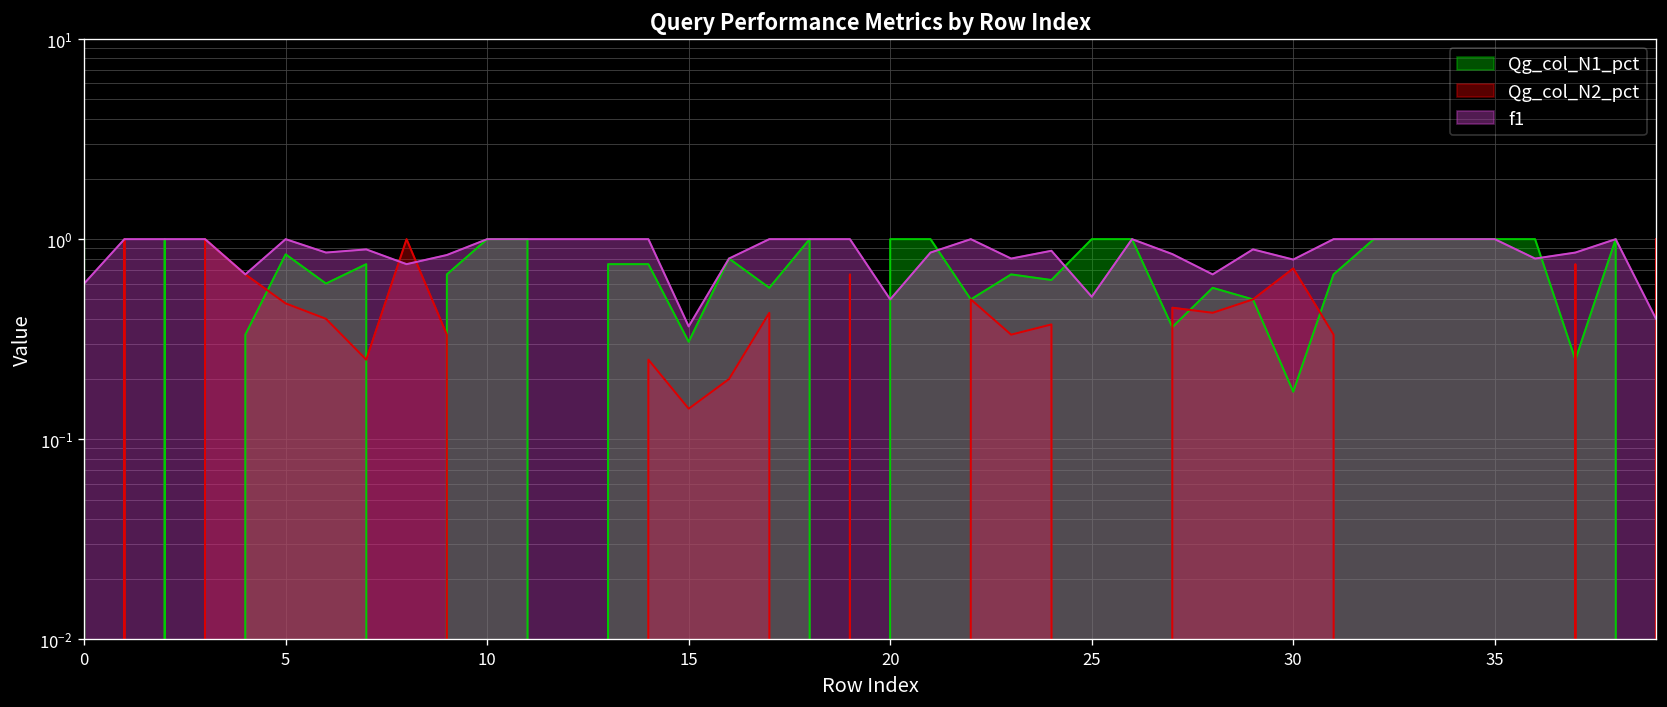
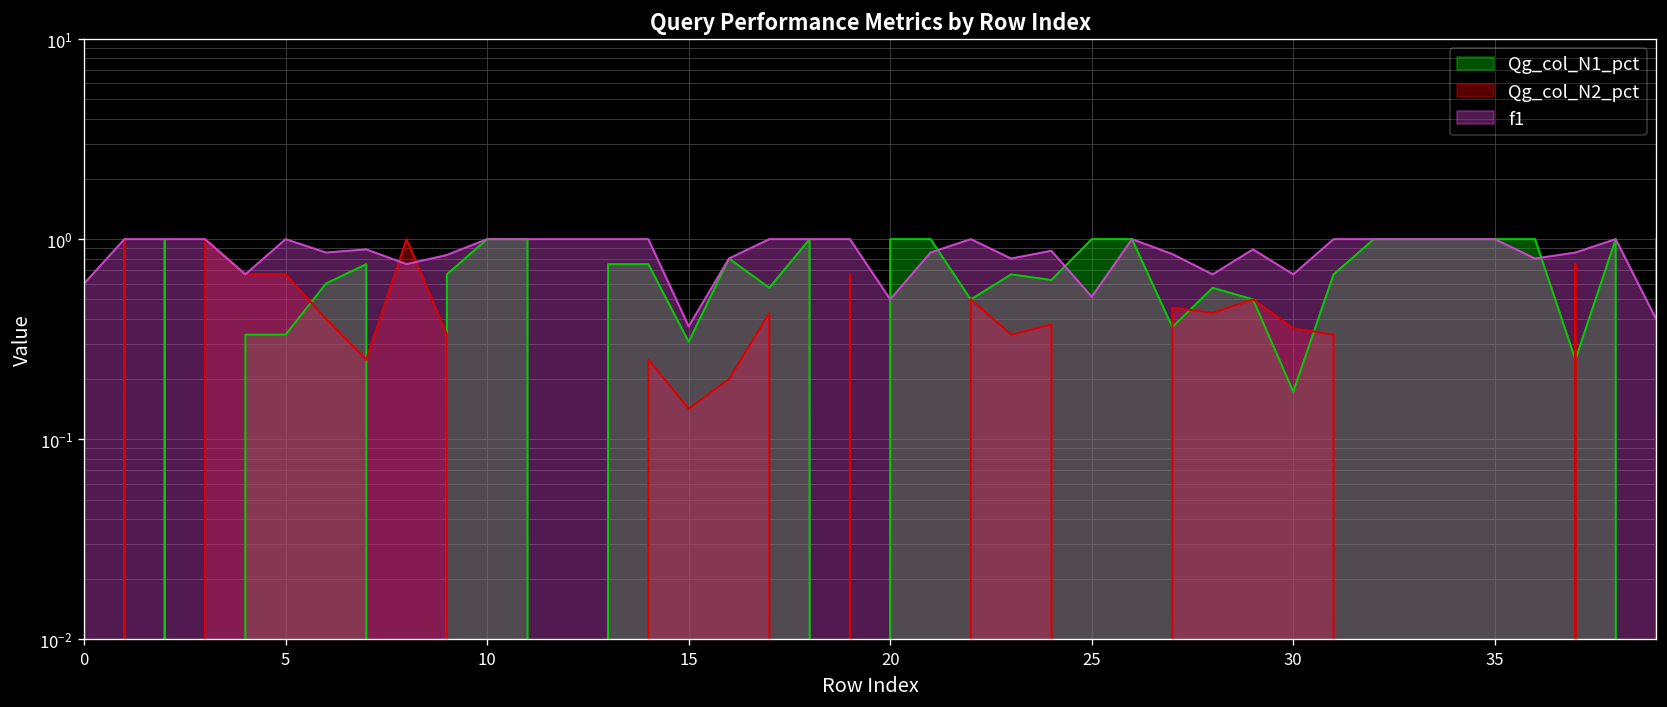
  {
    "Qg_col_N1_pct": {
      "0": 1.0,
-     "5": 0.8,
+     "5": 0.33,
      "15": 0.31,
      "20": 1.0,
      "25": 1.0,
      "30": 0.17
    },
    "Qg_col_N2_pct": {
-     "5": 0.48,
+     "5": 0.67,
      "15": 0.14,
-     "30": 0.71
+     "30": 0.36
    },
    "f1": {
      "0": 0.60,
      "5": 1.0,
      "15": 0.37,
      "20": 0.50,
      "25": 0.52,
-     "30": 0.8
+     "30": 0.67
    }
  }
